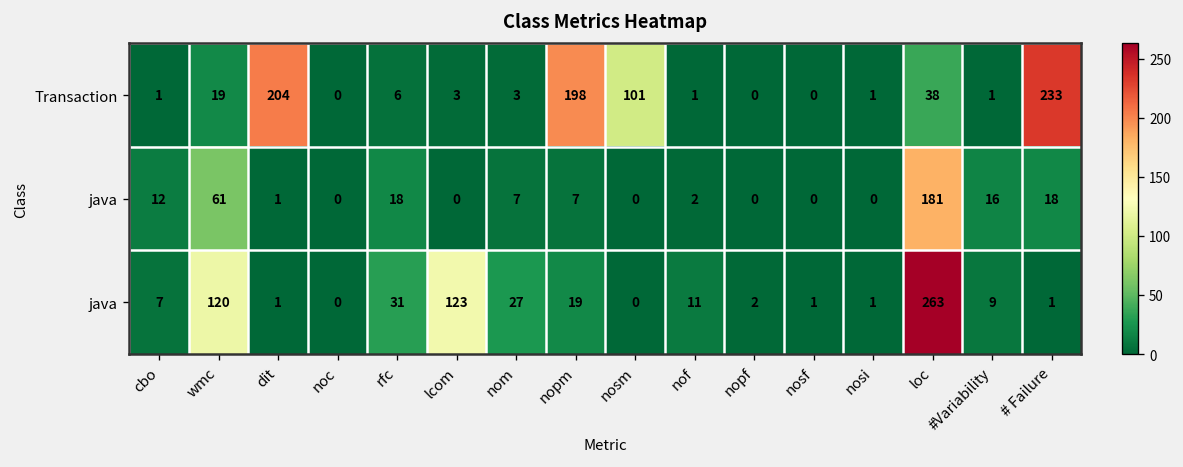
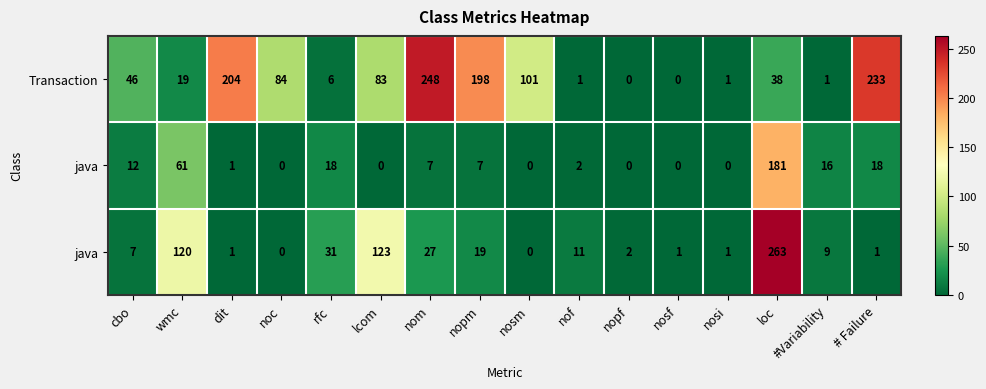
  {
    "Transaction": {
-     "cbo": 1,
+     "cbo": 46,
      "wmc": 19,
      "dit": 204,
-     "noc": 0,
+     "noc": 84,
      "rfc": 6,
-     "lcom": 3,
-     "nom": 3,
+     "lcom": 83,
+     "nom": 248,
      "nopm": 198,
      "nosm": 101,
      "nof": 1,
      "nopf": 0,
      "nosf": 0,
      "nosi": 1,
      "loc": 38,
      "#Variability": 1,
      "# Failure": 233
    }
  }
